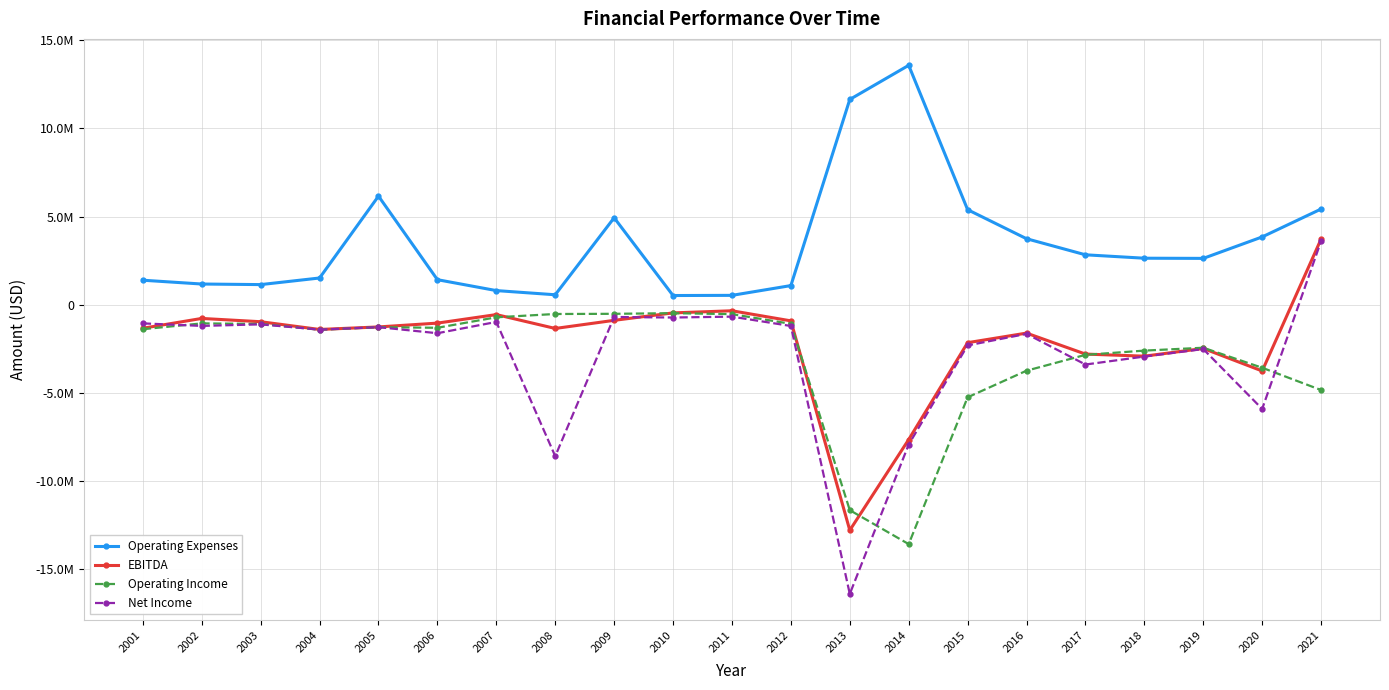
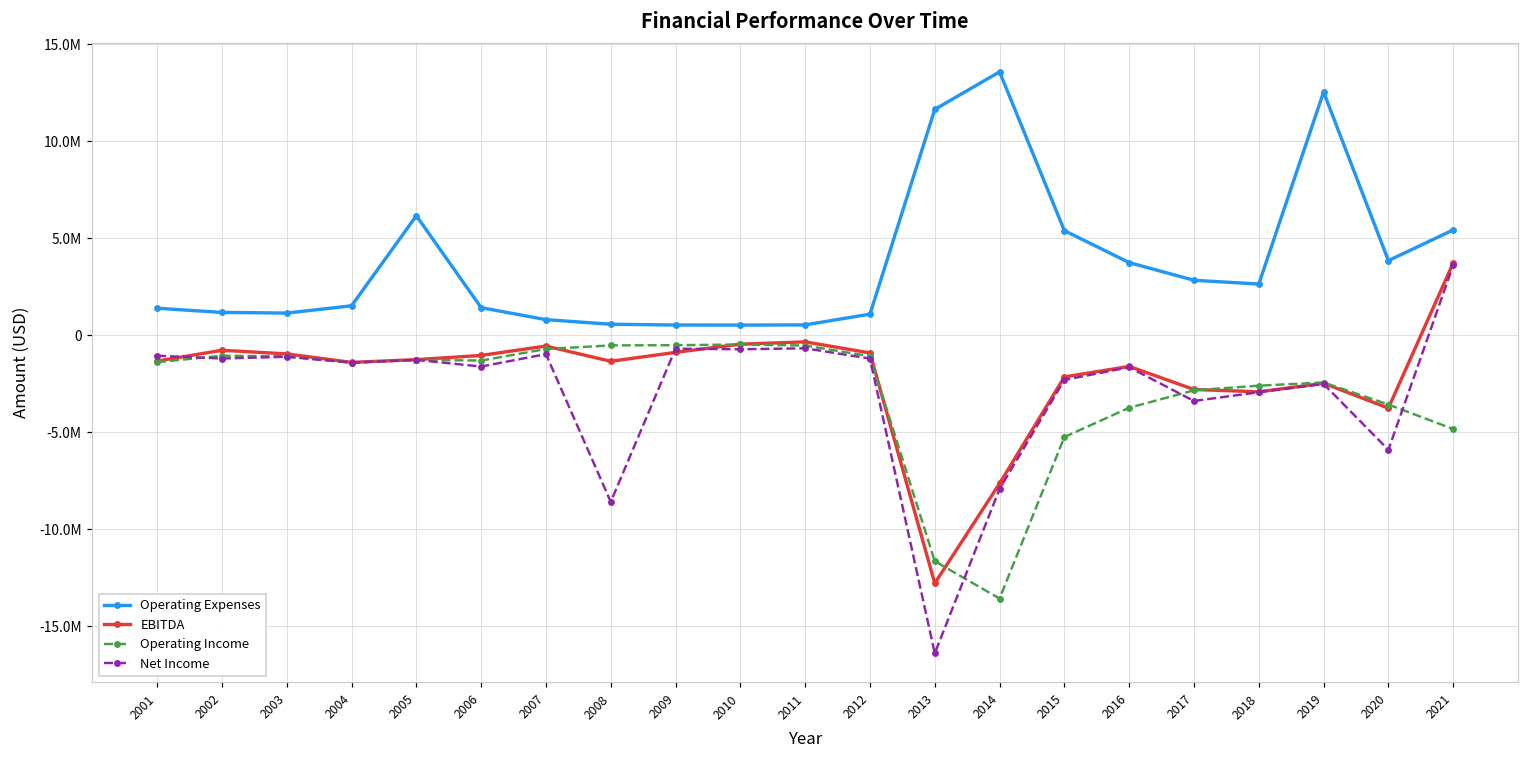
  {
    "Operating Expenses": {
      "2001": 1400000,
      "2002": 1200000,
      "2003": 1100000,
      "2004": 1500000,
      "2005": 6200000,
      "2006": 1400000,
      "2007": 800000,
      "2008": 600000,
-     "2009": 4900000,
+     "2009": 500000,
      "2010": 500000,
      "2011": 500000,
      "2012": 1100000,
      "2013": 11600000,
      "2014": 13600000,
      "2015": 5400000,
      "2016": 3700000,
      "2017": 2800000,
      "2018": 2600000,
-     "2019": 2600000,
+     "2019": 12500000,
      "2020": 3800000,
      "2021": 5400000
    },
    "EBITDA": {
      "2002": -800000,
      "2006": -1000000,
      "2007": -600000,
      "2008": -1300000,
      "2009": -900000,
      "2011": -300000,
      "2012": -900000,
      "2013": -12800000,
      "2014": -7600000,
      "2015": -2100000,
      "2020": -3800000
    },
    "Operating Income": {
      "2006": -1300000,
      "2007": -700000,
      "2008": -500000,
      "2009": -500000,
      "2013": -11600000,
      "2014": -13600000,
      "2015": -5200000,
      "2016": -3700000,
      "2018": -2600000,
      "2020": -3600000,
      "2021": -4800000
    },
    "Net Income": {
      "2001": -1100000,
      "2006": -1600000,
      "2007": -1000000,
      "2008": -8600000,
      "2009": -700000,
      "2010": -700000,
      "2013": -16400000,
      "2014": -7900000,
      "2015": -2300000,
      "2017": -3400000,
      "2020": -5900000
    }
  }
